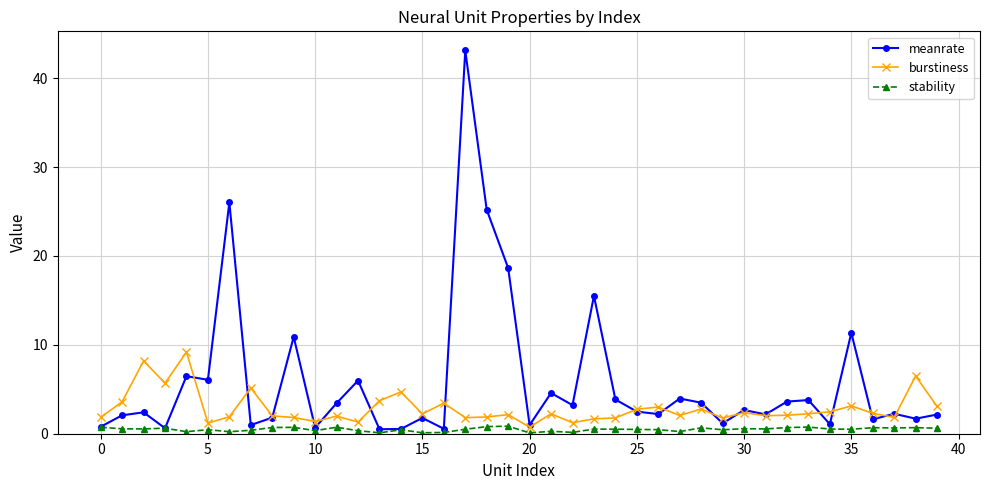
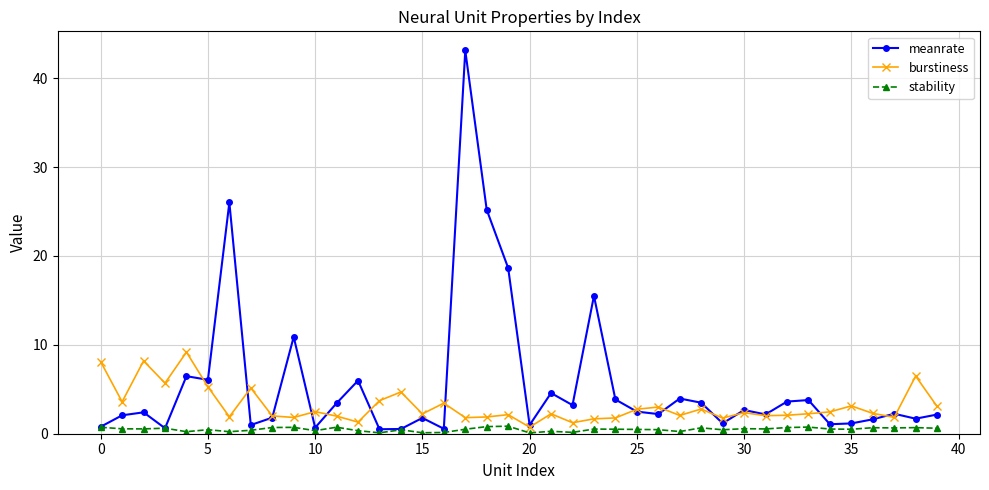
  {
    "meanrate": {
      "5": 6,
      "10": 1,
      "15": 2,
      "30": 3,
-     "35": 11
+     "35": 1
    },
    "burstiness": {
-     "0": 2,
-     "5": 1,
-     "10": 1,
+     "0": 8,
+     "5": 5,
+     "10": 2,
      "15": 2,
      "30": 2,
      "35": 3
    },
    "stability": {
      "5": 0,
      "10": 0,
      "15": 0,
      "20": 0,
      "25": 0,
      "30": 1,
      "35": 1
    }
  }
